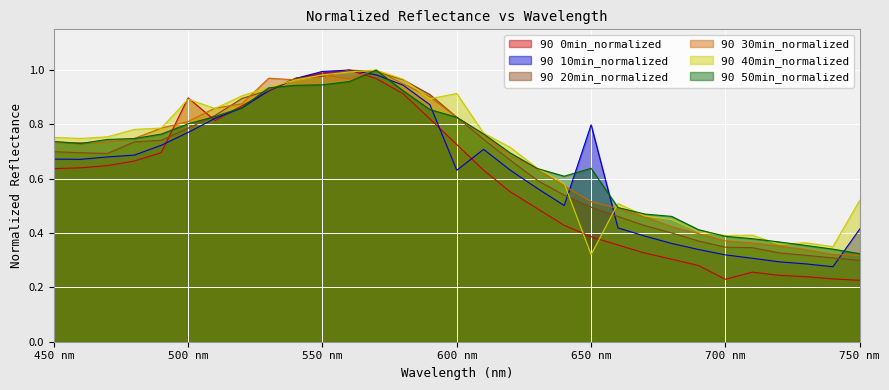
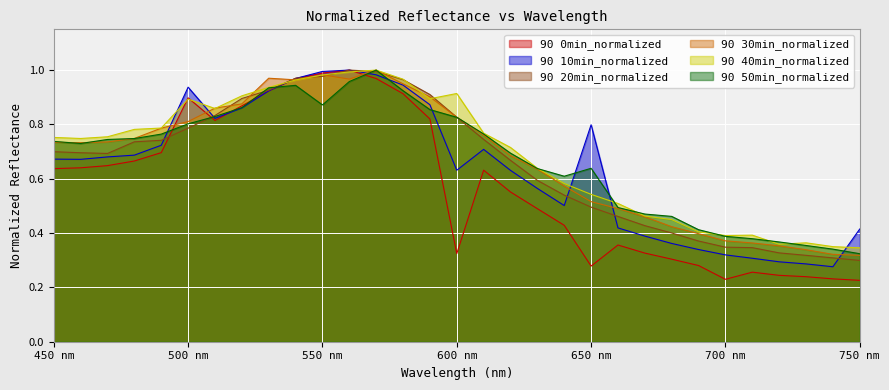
  {
    "90 0min_normalized": {
      "450 nm": 0.64,
-     "600 nm": 0.73,
-     "650 nm": 0.39,
+     "600 nm": 0.32,
+     "650 nm": 0.28,
      "700 nm": 0.23,
      "750 nm": 0.23
    },
    "90 10min_normalized": {
      "450 nm": 0.67,
-     "500 nm": 0.77,
+     "500 nm": 0.94,
      "600 nm": 0.63,
      "650 nm": 0.80,
      "700 nm": 0.32,
      "750 nm": 0.41
    },
    "90 40min_normalized": {
      "450 nm": 0.75,
      "600 nm": 0.91,
-     "650 nm": 0.32,
-     "750 nm": 0.52
+     "650 nm": 0.54,
+     "750 nm": 0.35
    },
    "90 50min_normalized": {
-     "550 nm": 0.95,
+     "550 nm": 0.87,
      "650 nm": 0.64
    }
  }
